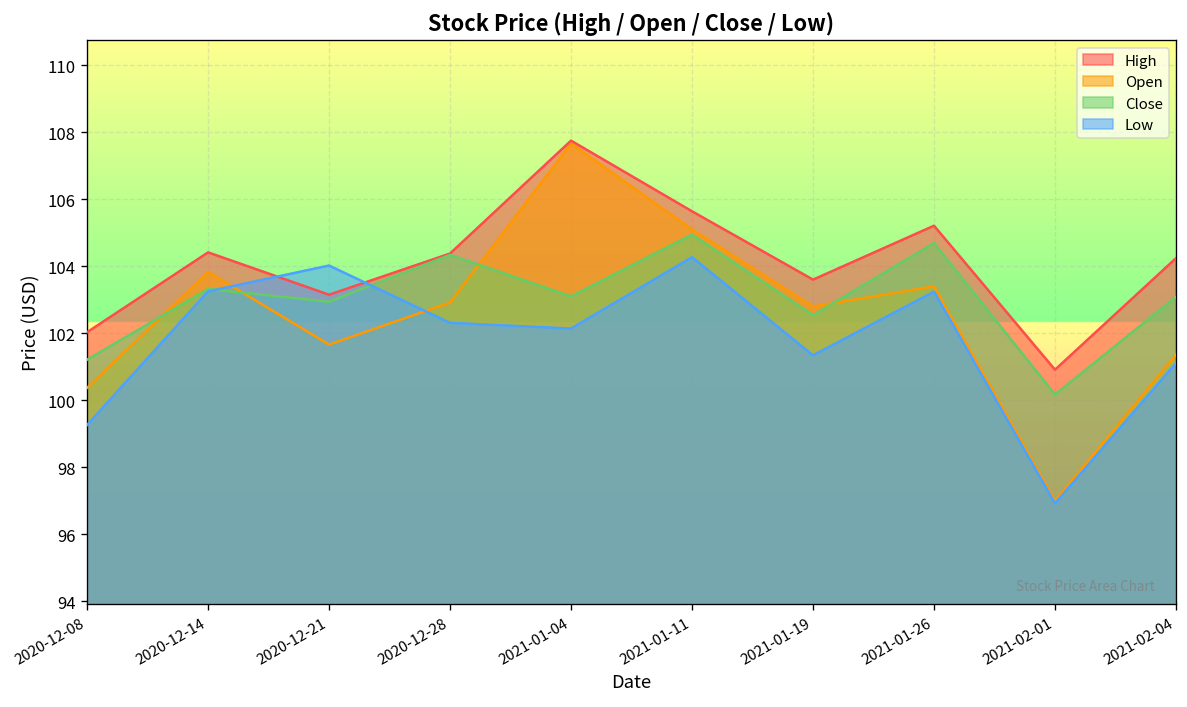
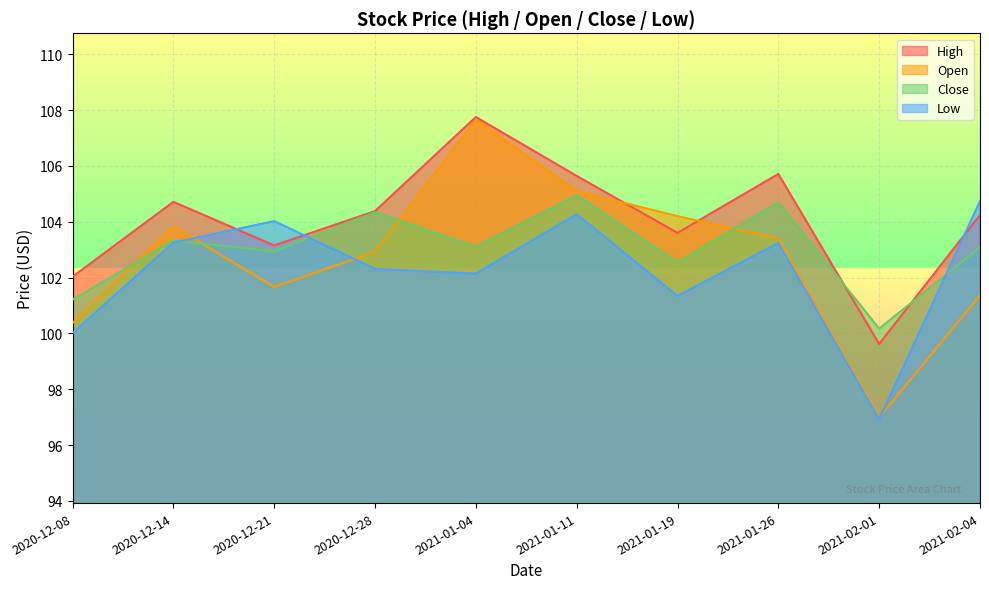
  {
    "High": {
      "2020-12-08": 102.0,
-     "2020-12-14": 104.4,
+     "2020-12-14": 104.7,
      "2020-12-21": 103.2,
      "2021-01-11": 105.6,
      "2021-01-19": 103.6,
-     "2021-01-26": 105.2,
-     "2021-02-01": 100.9,
+     "2021-01-26": 105.7,
+     "2021-02-01": 99.6,
      "2021-02-04": 104.2
    },
    "Open": {
      "2020-12-08": 100.4,
      "2020-12-14": 103.8,
      "2020-12-21": 101.7,
      "2020-12-28": 102.9,
      "2021-01-11": 105.1,
-     "2021-01-19": 102.8,
+     "2021-01-19": 104.2,
      "2021-01-26": 103.4,
      "2021-02-04": 101.4
    },
    "Close": {
      "2020-12-08": 101.2,
      "2020-12-21": 102.9,
      "2021-01-04": 103.1,
      "2021-01-11": 104.9,
      "2021-01-19": 102.5,
      "2021-01-26": 104.7,
      "2021-02-01": 100.2,
      "2021-02-04": 103.1
    },
    "Low": {
-     "2020-12-08": 99.3,
+     "2020-12-08": 100.0,
      "2020-12-21": 104.0,
      "2020-12-28": 102.3,
      "2021-01-04": 102.1,
      "2021-01-11": 104.3,
      "2021-01-19": 101.3,
      "2021-01-26": 103.2,
-     "2021-02-04": 101.1
+     "2021-02-04": 104.7
    }
  }
